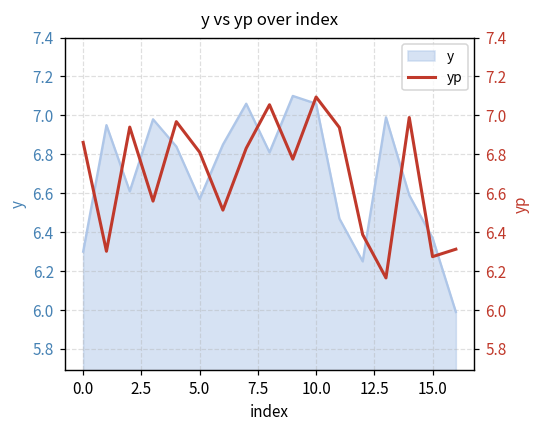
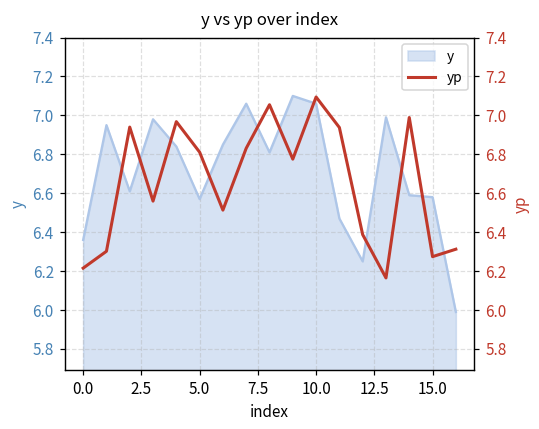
  {
    "y": {
-     "0.0": 6.30,
+     "0.0": 6.36,
      "5.0": 6.57,
      "10.0": 7.06,
-     "15.0": 6.37
+     "15.0": 6.58
    },
    "yp": {
-     "0.0": 6.86,
+     "0.0": 6.22,
      "5.0": 6.81,
      "10.0": 7.09,
      "15.0": 6.27
    }
  }
